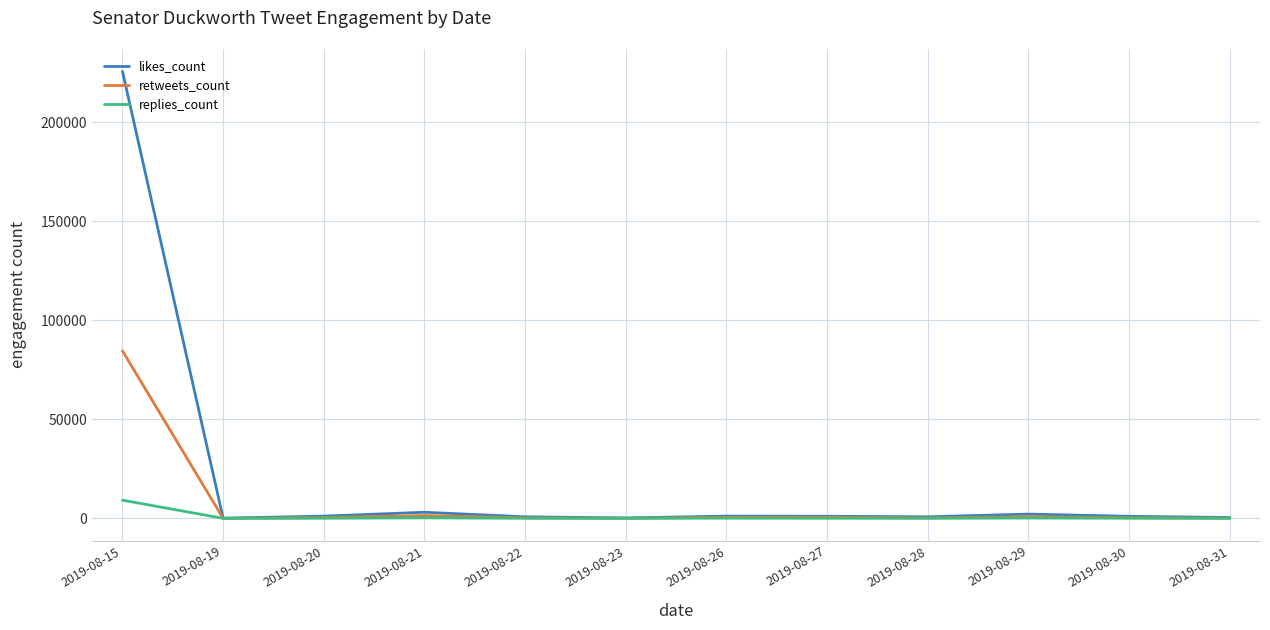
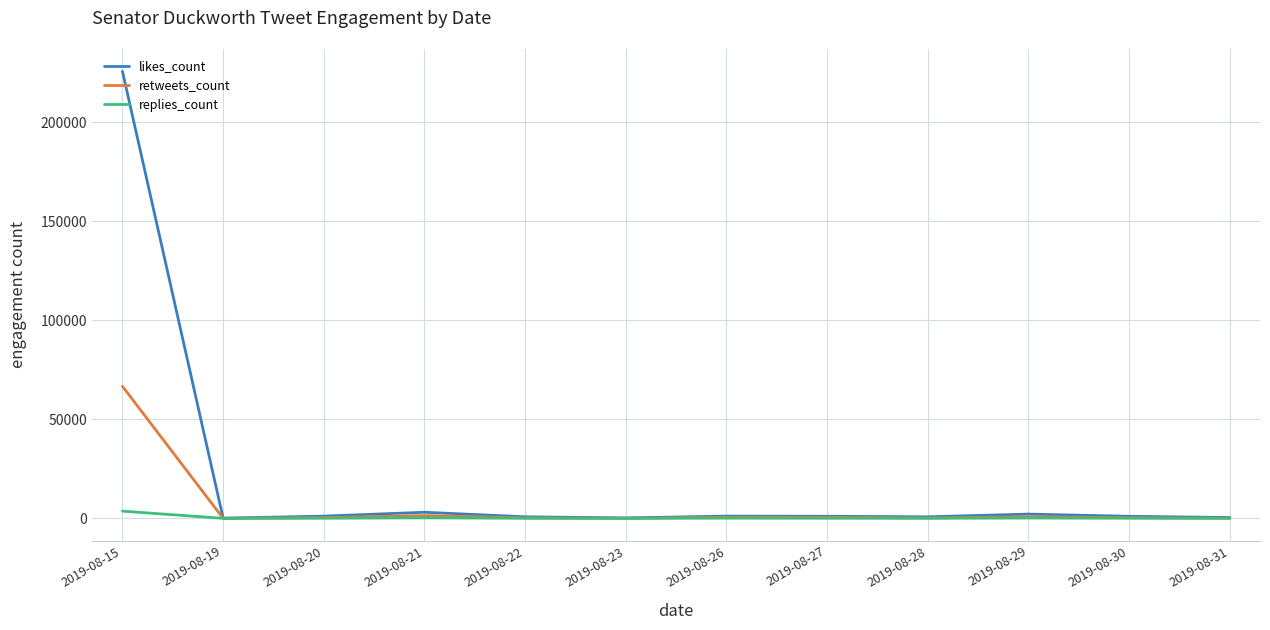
  {
    "likes_count": {
      "2019-08-15": 226000,
      "2019-08-21": 3000,
      "2019-08-29": 2000
    },
    "retweets_count": {
-     "2019-08-15": 85000
+     "2019-08-15": 67000
    },
    "replies_count": {
-     "2019-08-15": 9000
+     "2019-08-15": 4000
    }
  }
